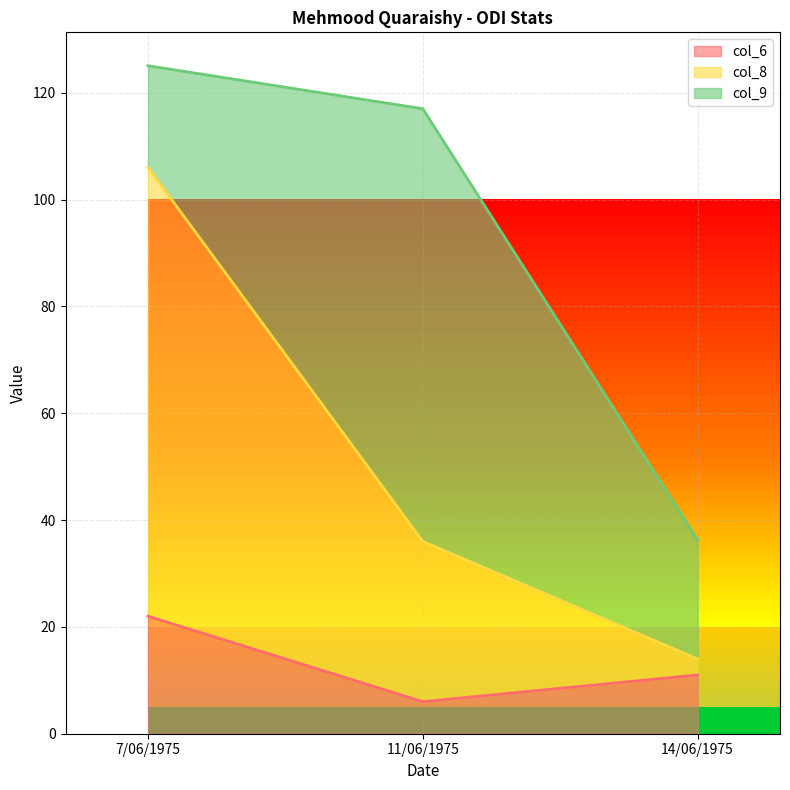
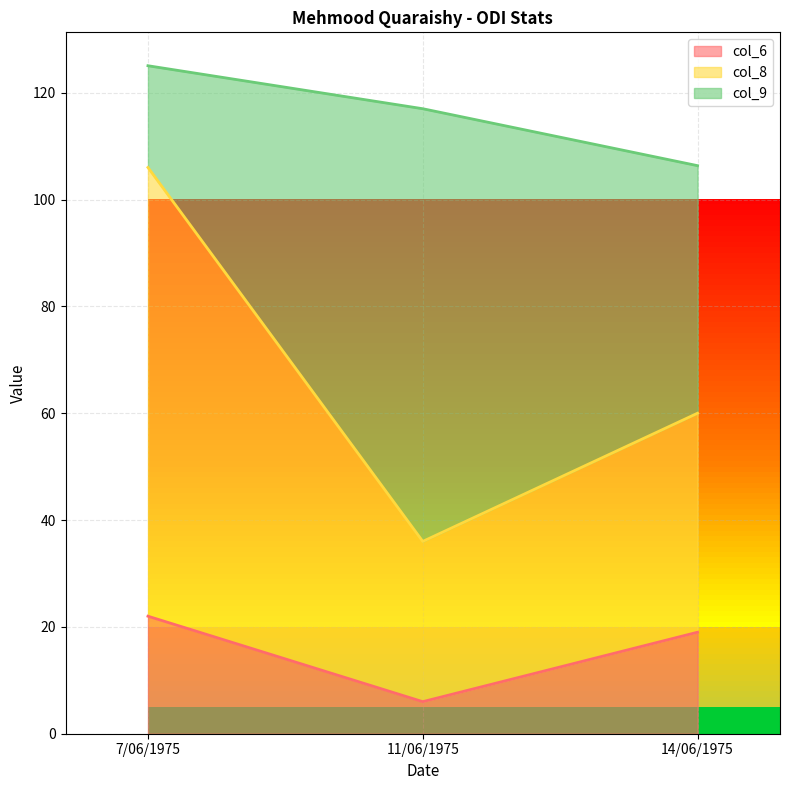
  {
    "col_6": {
      "7/06/1975": 22,
      "11/06/1975": 6,
-     "14/06/1975": 11
+     "14/06/1975": 19
    },
    "col_8": {
      "7/06/1975": 84,
      "11/06/1975": 30,
-     "14/06/1975": 3
+     "14/06/1975": 41
    },
    "col_9": {
      "7/06/1975": 19,
      "11/06/1975": 81,
-     "14/06/1975": 22
+     "14/06/1975": 46
    }
  }
